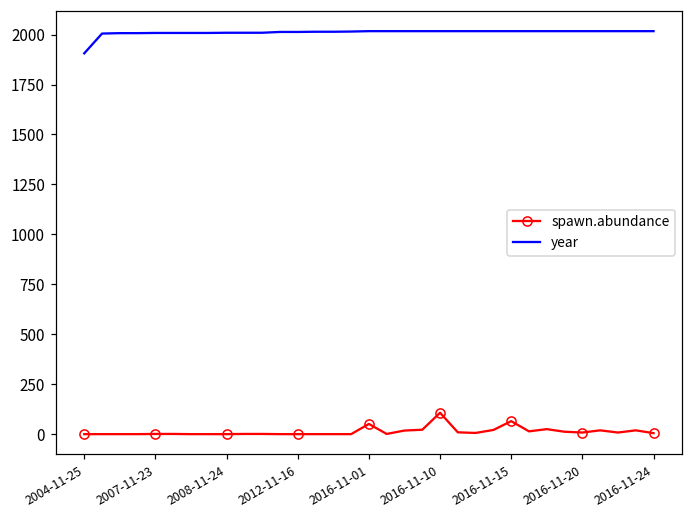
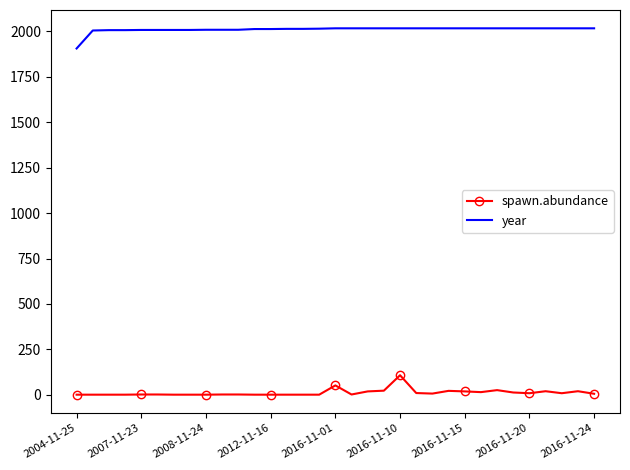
  {
    "spawn.abundance": {
      "2004-11-25": 0,
      "2007-11-23": 0,
      "2008-11-24": 0,
      "2012-11-16": 0,
      "2016-11-01": 50,
      "2016-11-10": 110,
-     "2016-11-15": 70,
+     "2016-11-15": 20,
      "2016-11-20": 10,
      "2016-11-24": 10
    },
    "year": {
      "2004-11-25": 1910,
      "2007-11-23": 2010,
      "2008-11-24": 2010,
      "2012-11-16": 2010,
      "2016-11-01": 2020,
      "2016-11-10": 2020,
      "2016-11-15": 2020,
      "2016-11-20": 2020,
      "2016-11-24": 2020
    }
  }
